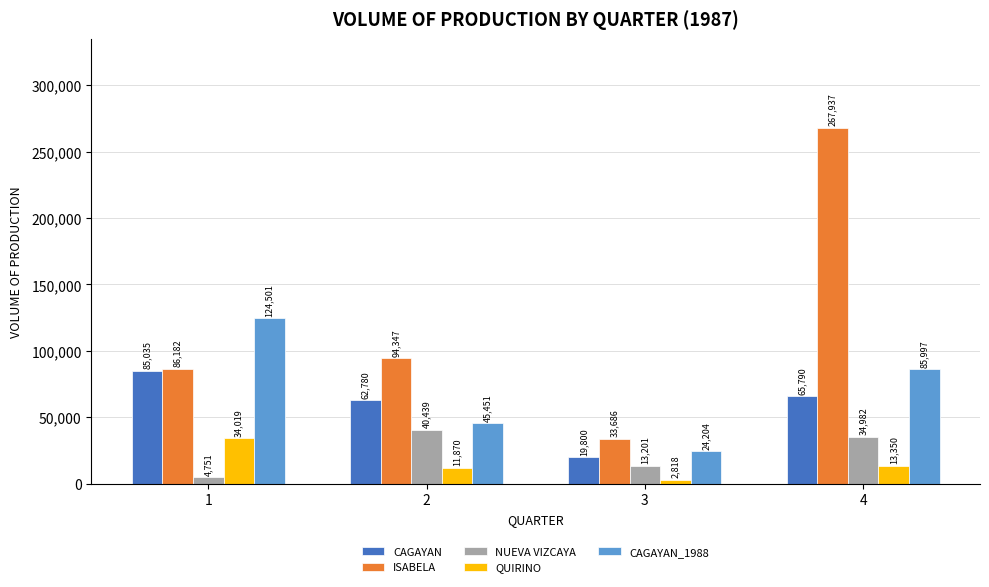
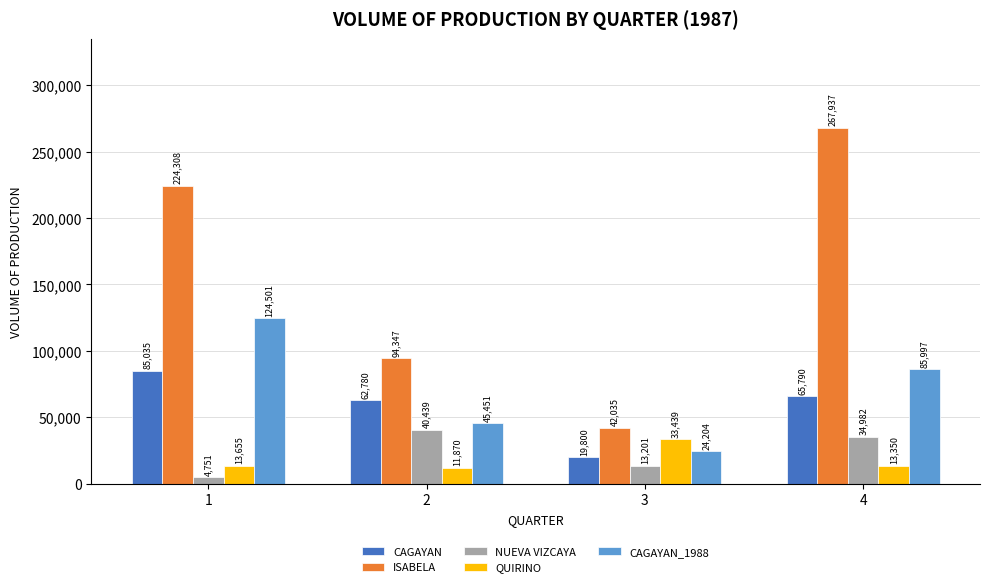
  {
    "ISABELA": {
-     "1": "86,182",
+     "1": "224,308",
      "2": "94,347",
-     "3": "33,686",
+     "3": "42,035",
      "4": "267,937"
    },
    "NUEVA VIZCAYA": {
      "1": "4,751",
      "2": "40,439",
      "3": "13,201",
      "4": "34,982"
    },
    "QUIRINO": {
-     "1": "34,019",
+     "1": "13,655",
      "2": "11,870",
-     "3": "2,818",
+     "3": "33,439",
      "4": "13,350"
    }
  }
